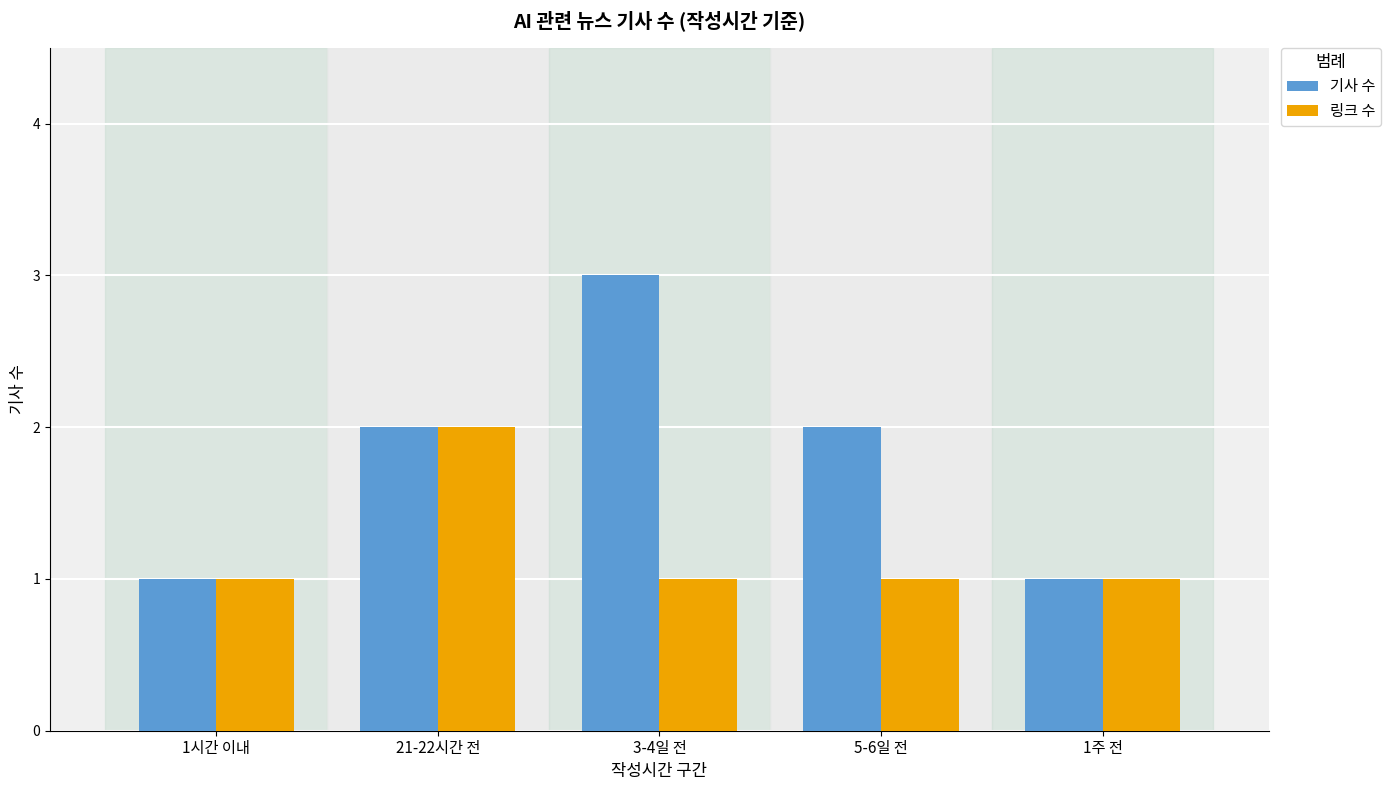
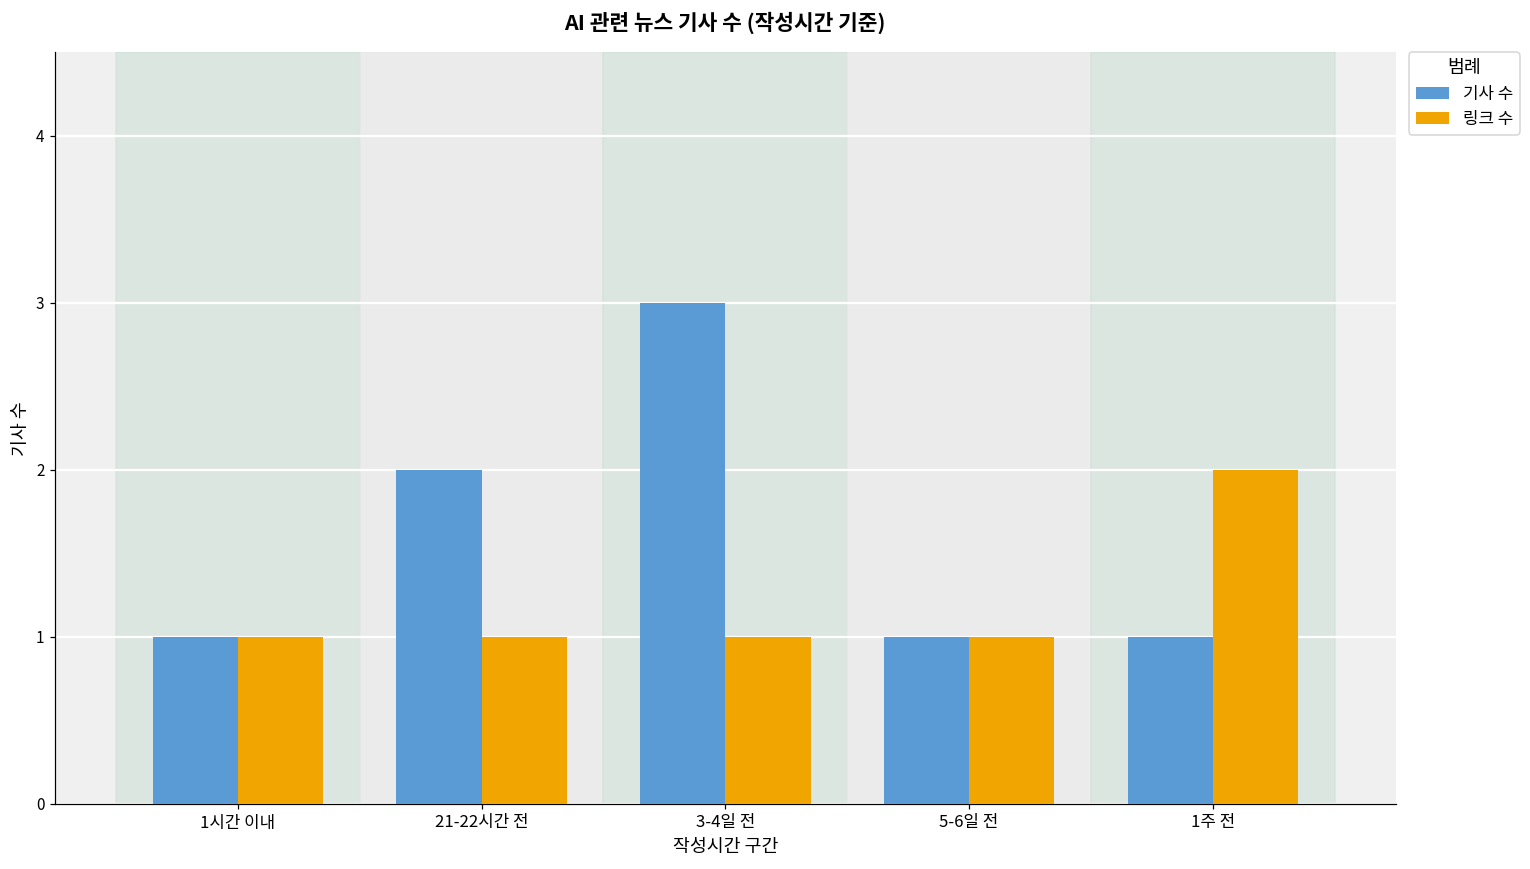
  {
    "기사 수": {
      "1시간 이내": 1,
      "21-22시간 전": 2,
      "3-4일 전": 3,
-     "5-6일 전": 2,
+     "5-6일 전": 1,
      "1주 전": 1
    },
    "링크 수": {
      "1시간 이내": 1,
-     "21-22시간 전": 2,
+     "21-22시간 전": 1,
      "3-4일 전": 1,
      "5-6일 전": 1,
-     "1주 전": 1
+     "1주 전": 2
    }
  }
